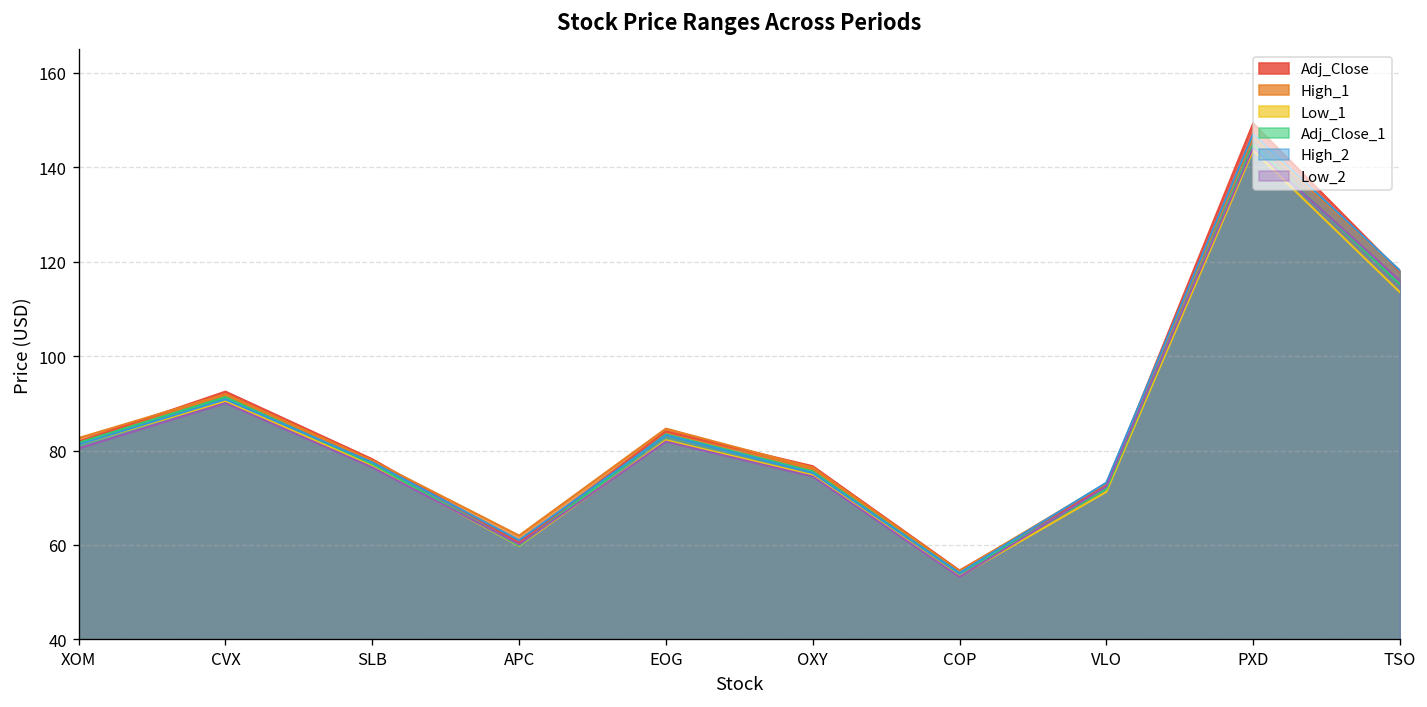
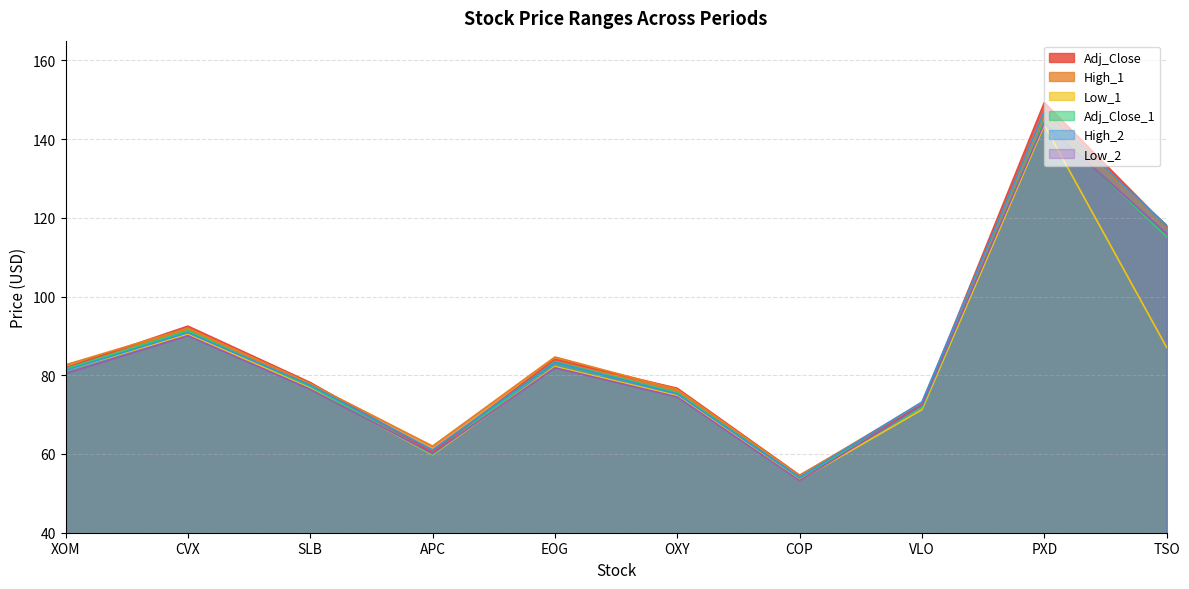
  {
    "Low_1": {
-     "TSO": 114
+     "TSO": 87
    },
    "Adj_Close_1": {
      "TSO": 115
    },
    "Low_2": {
      "XOM": 80,
      "TSO": 116
    }
  }
